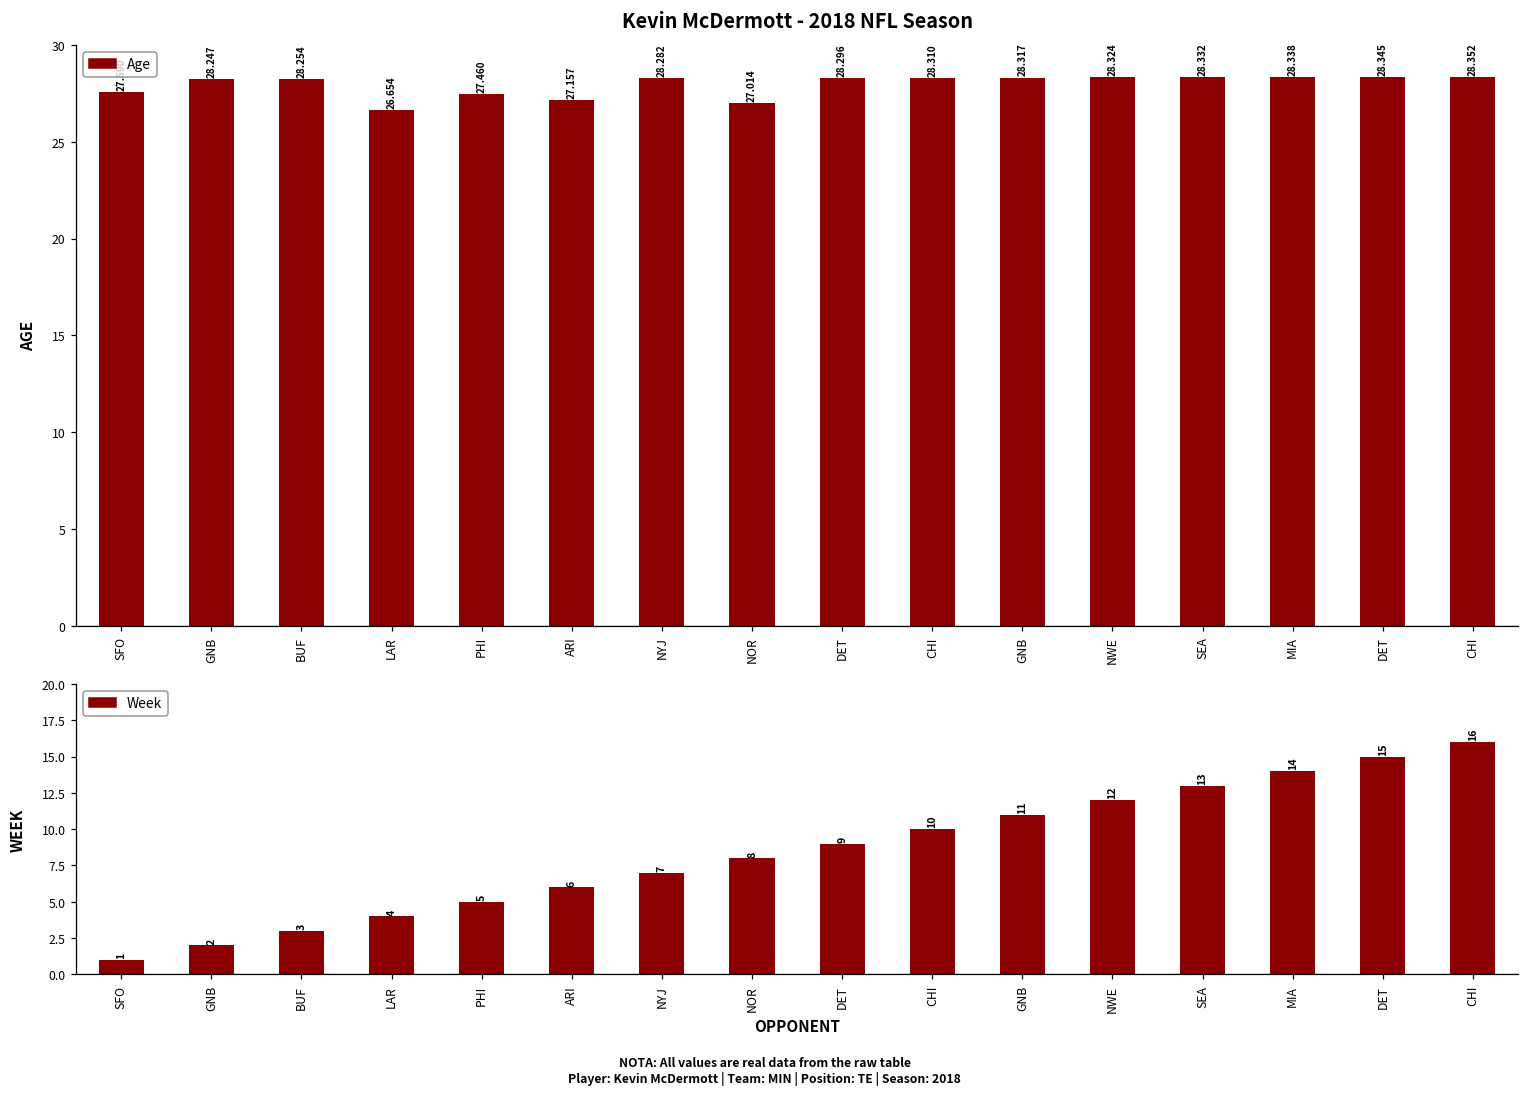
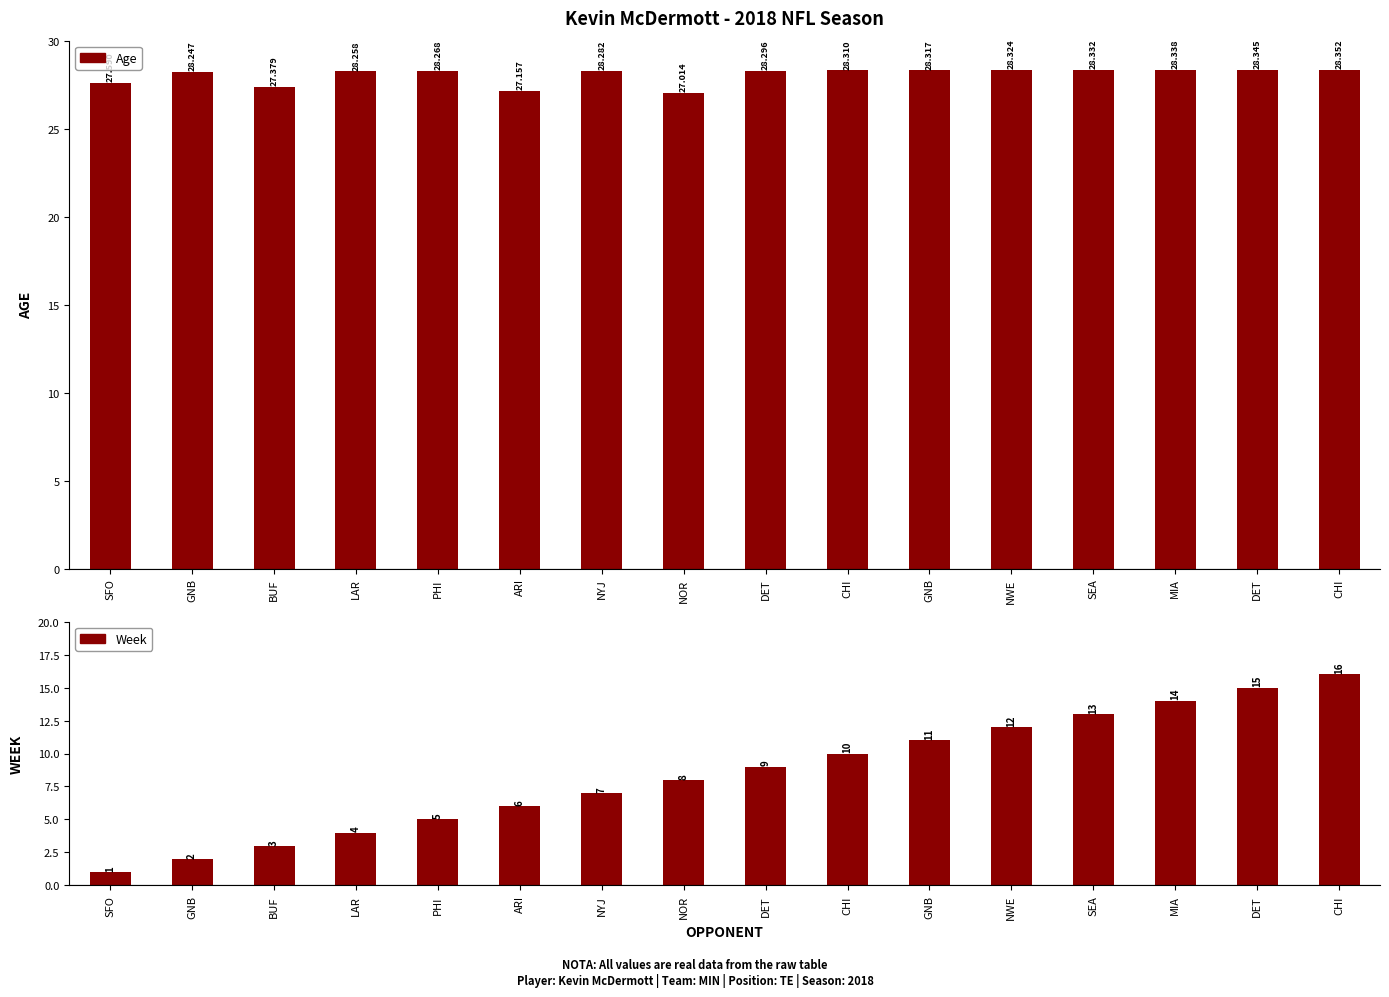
  {
    "Kevin McDermott - 2018 NFL Season": {
-     "BUF": 28.254,
-     "LAR": 26.654,
-     "PHI": 27.460,
+     "BUF": 27.379,
+     "LAR": 28.258,
+     "PHI": 28.268,
      "ARI": 27.157,
      "NYJ": 28.282,
      "NOR": 27.014,
      "NWE": 28.324,
      "SEA": 28.332,
      "MIA": 28.338
    }
  }
